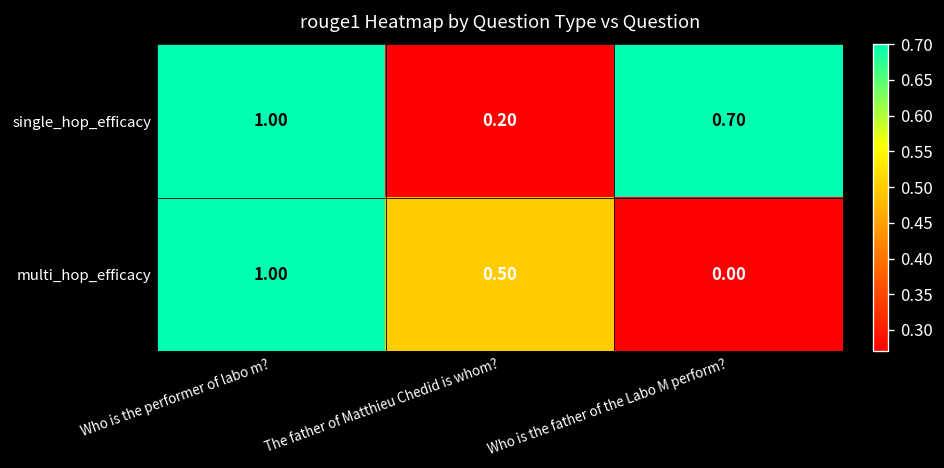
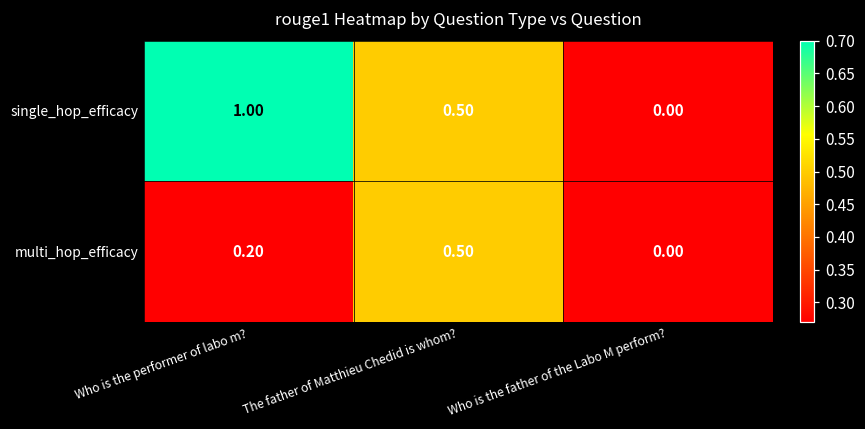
  {
    "single_hop_efficacy": {
      "Who is the performer of labo m?": 1.00,
-     "The father of Matthieu Chedid is whom?": 0.20,
-     "Who is the father of the Labo M perform?": 0.70
+     "The father of Matthieu Chedid is whom?": 0.50,
+     "Who is the father of the Labo M perform?": 0.00
    },
    "multi_hop_efficacy": {
-     "Who is the performer of labo m?": 1.00,
+     "Who is the performer of labo m?": 0.20,
      "The father of Matthieu Chedid is whom?": 0.50,
      "Who is the father of the Labo M perform?": 0.00
    }
  }
